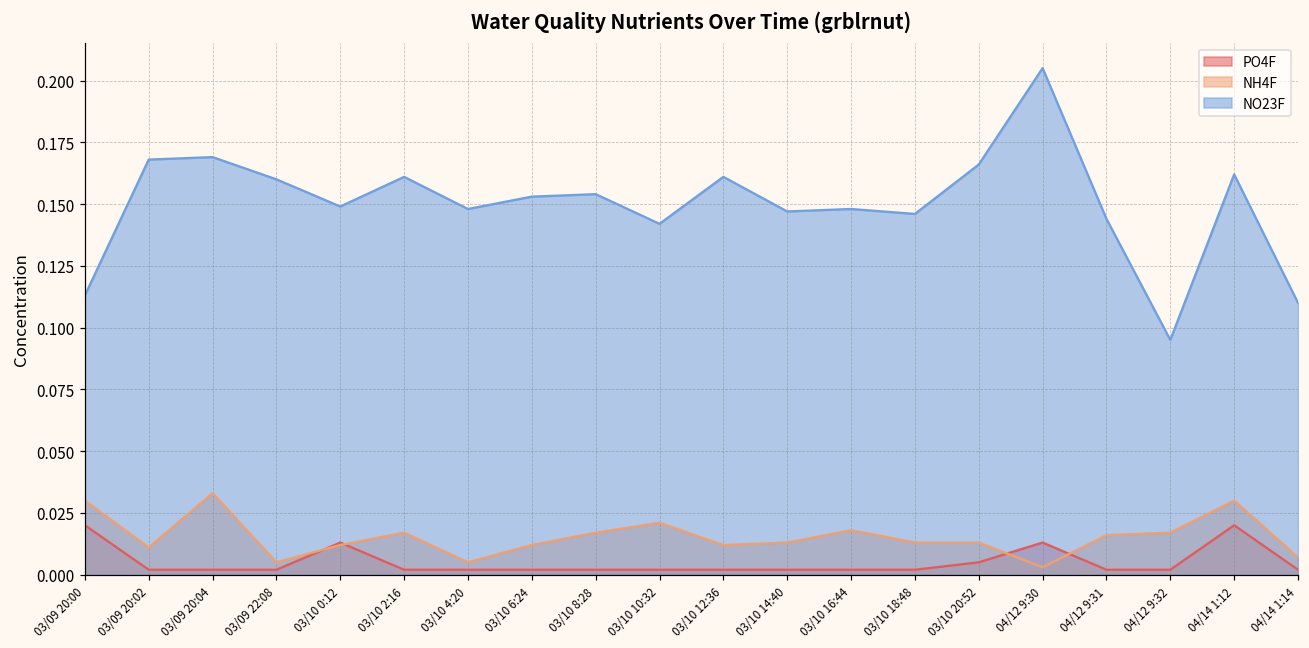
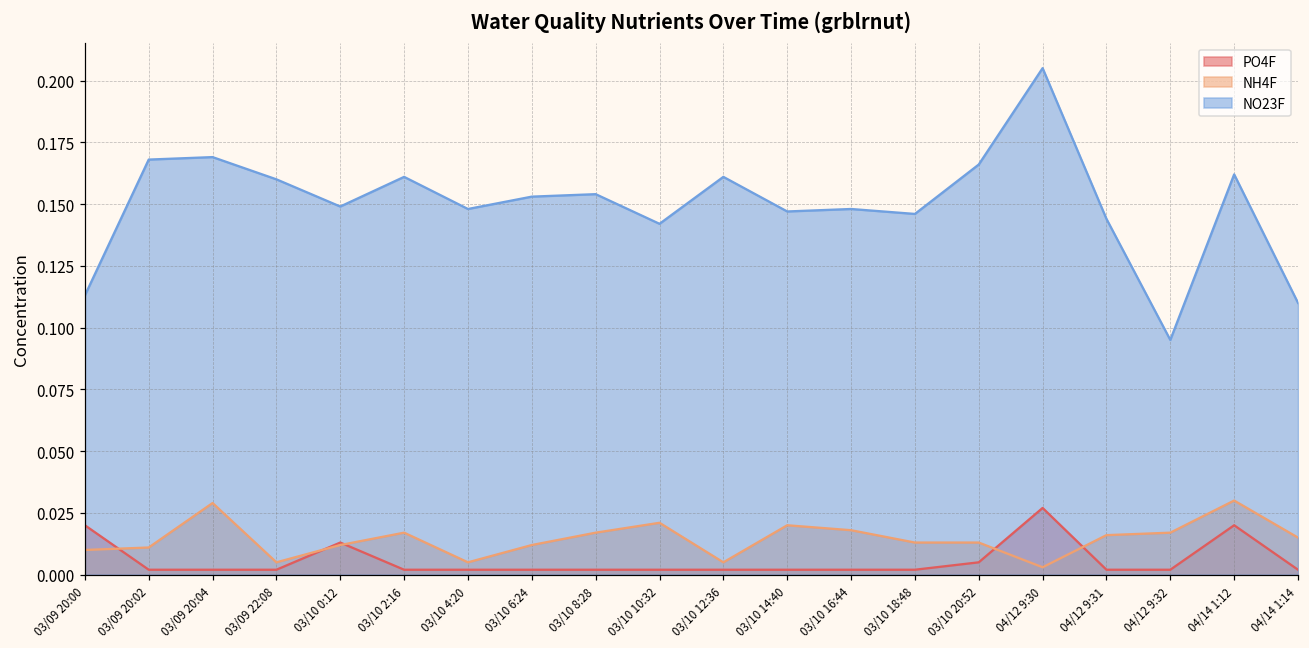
  {
    "PO4F": {
      "03/09 20:00": 0.020,
      "03/09 20:02": 0.002,
      "03/09 20:04": 0.002,
      "03/09 22:08": 0.002,
      "03/10 2:16": 0.002,
      "03/10 4:20": 0.002,
      "03/10 6:24": 0.002,
      "03/10 8:28": 0.002,
      "03/10 10:32": 0.002,
      "03/10 12:36": 0.002,
      "03/10 14:40": 0.002,
      "03/10 16:44": 0.002,
      "03/10 18:48": 0.002,
      "03/10 20:52": 0.005,
-     "04/12 9:30": 0.013,
+     "04/12 9:30": 0.027,
      "04/12 9:31": 0.002,
      "04/12 9:32": 0.002,
      "04/14 1:12": 0.020,
      "04/14 1:14": 0.002
    },
    "NH4F": {
-     "03/09 20:00": 0.03,
+     "03/09 20:00": 0.01,
      "03/09 20:02": 0.011,
-     "03/09 20:04": 0.033,
+     "03/09 20:04": 0.029,
      "03/09 22:08": 0.005,
      "03/10 2:16": 0.017,
      "03/10 4:20": 0.005,
      "03/10 6:24": 0.012,
      "03/10 8:28": 0.017,
      "03/10 10:32": 0.021,
-     "03/10 12:36": 0.012,
-     "03/10 14:40": 0.013,
+     "03/10 12:36": 0.005,
+     "03/10 14:40": 0.020,
      "03/10 16:44": 0.018,
      "03/10 18:48": 0.013,
      "03/10 20:52": 0.013,
      "04/12 9:30": 0.003,
      "04/12 9:31": 0.016,
      "04/12 9:32": 0.017,
      "04/14 1:12": 0.030,
-     "04/14 1:14": 0.007
+     "04/14 1:14": 0.015
    },
    "NO23F": {
      "03/09 20:00": 0.113,
      "03/09 20:02": 0.168,
      "03/09 20:04": 0.169,
      "03/09 22:08": 0.160,
      "03/10 0:12": 0.149,
      "03/10 2:16": 0.161,
      "03/10 4:20": 0.148,
      "03/10 6:24": 0.153,
      "03/10 8:28": 0.154,
      "03/10 10:32": 0.142,
      "03/10 12:36": 0.161,
      "03/10 14:40": 0.147,
      "03/10 16:44": 0.148,
      "03/10 18:48": 0.146,
      "03/10 20:52": 0.166,
      "04/12 9:30": 0.205,
      "04/12 9:31": 0.144,
      "04/12 9:32": 0.095,
      "04/14 1:12": 0.162,
      "04/14 1:14": 0.110
    }
  }
